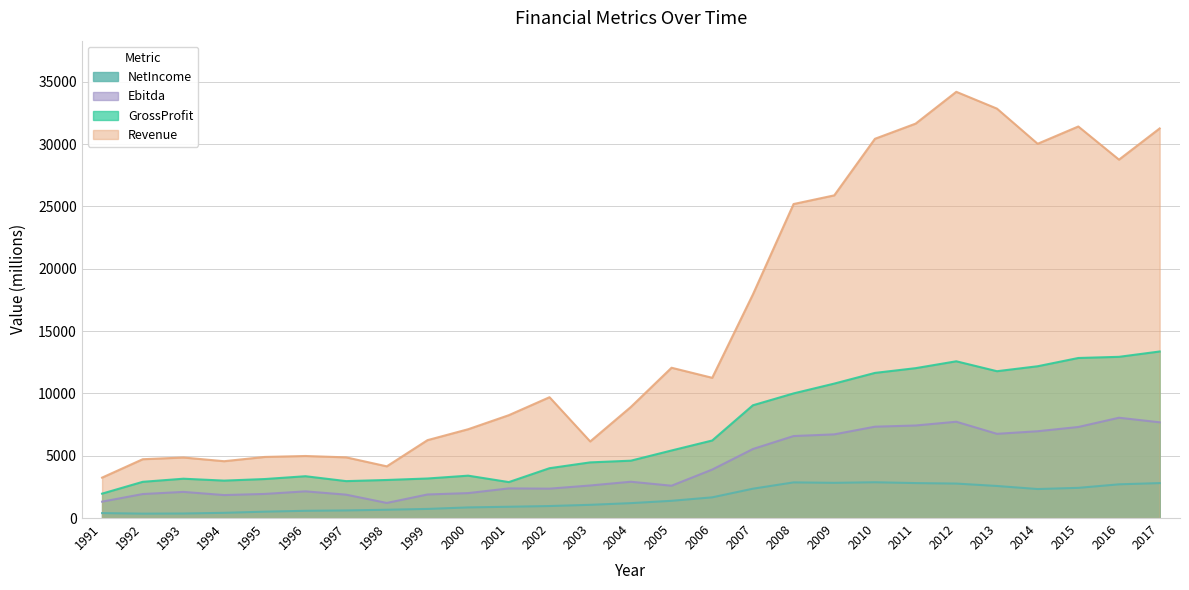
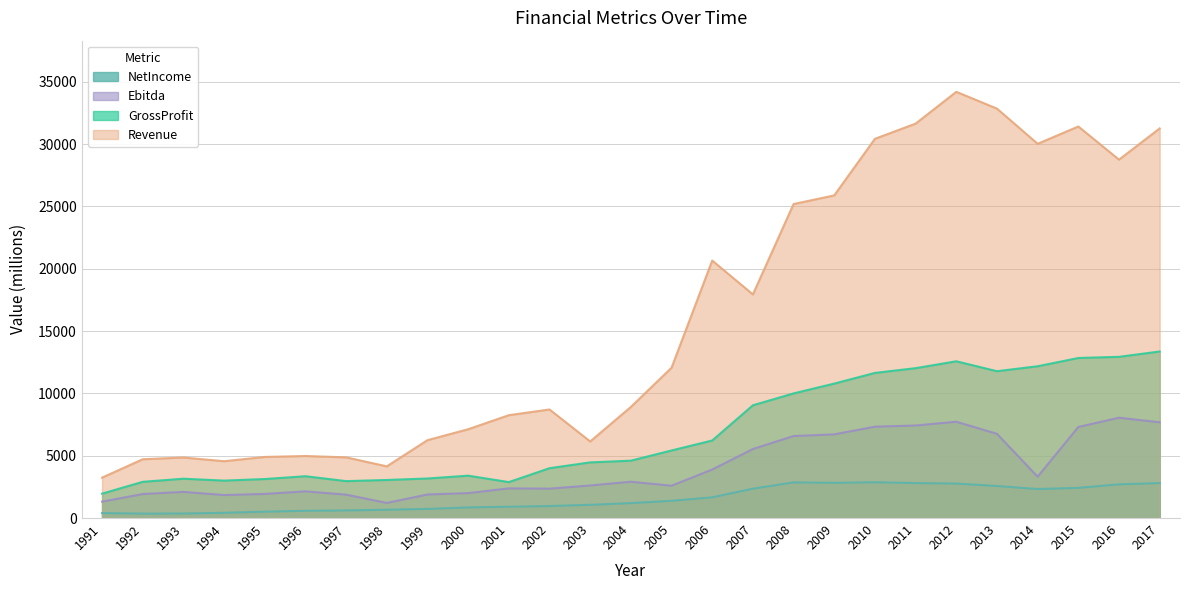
  {
    "Ebitda": {
      "1991": 1300,
      "1992": 1900,
      "1993": 2100,
      "1994": 1800,
      "1995": 1900,
      "1996": 2100,
      "1997": 1900,
      "1998": 1200,
      "1999": 1900,
      "2000": 2000,
      "2001": 2400,
      "2002": 2400,
      "2003": 2600,
      "2004": 2900,
      "2005": 2600,
      "2006": 3900,
      "2007": 5500,
      "2008": 6600,
      "2009": 6700,
      "2010": 7300,
      "2011": 7400,
      "2012": 7700,
      "2013": 6800,
-     "2014": 7000,
+     "2014": 3300,
      "2015": 7300,
      "2016": 8000,
      "2017": 7700
    },
    "Revenue": {
      "1991": 3200,
      "1992": 4700,
      "1993": 4900,
      "1994": 4600,
      "1995": 4900,
      "1996": 5000,
      "1997": 4900,
      "1998": 4100,
      "1999": 6300,
      "2000": 7100,
      "2001": 8300,
-     "2002": 9700,
+     "2002": 8700,
      "2003": 6100,
      "2004": 8900,
      "2005": 12100,
-     "2006": 11300,
+     "2006": 20700,
      "2007": 17900,
      "2008": 25200,
      "2009": 25900,
      "2010": 30400,
      "2011": 31600,
      "2012": 34200,
      "2013": 32900,
      "2014": 30000,
      "2015": 31400,
      "2016": 28800,
      "2017": 31300
    }
  }
